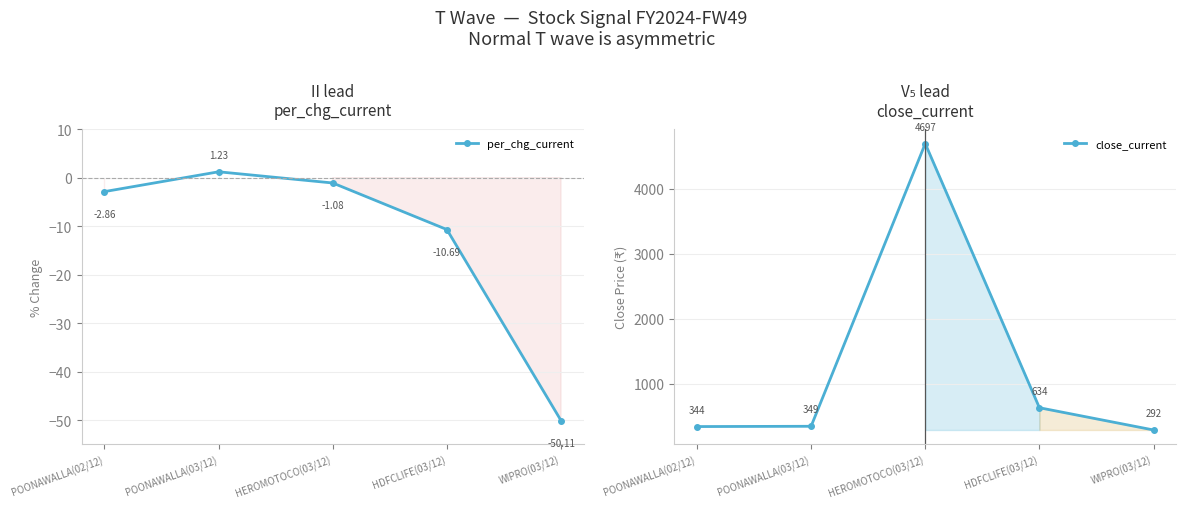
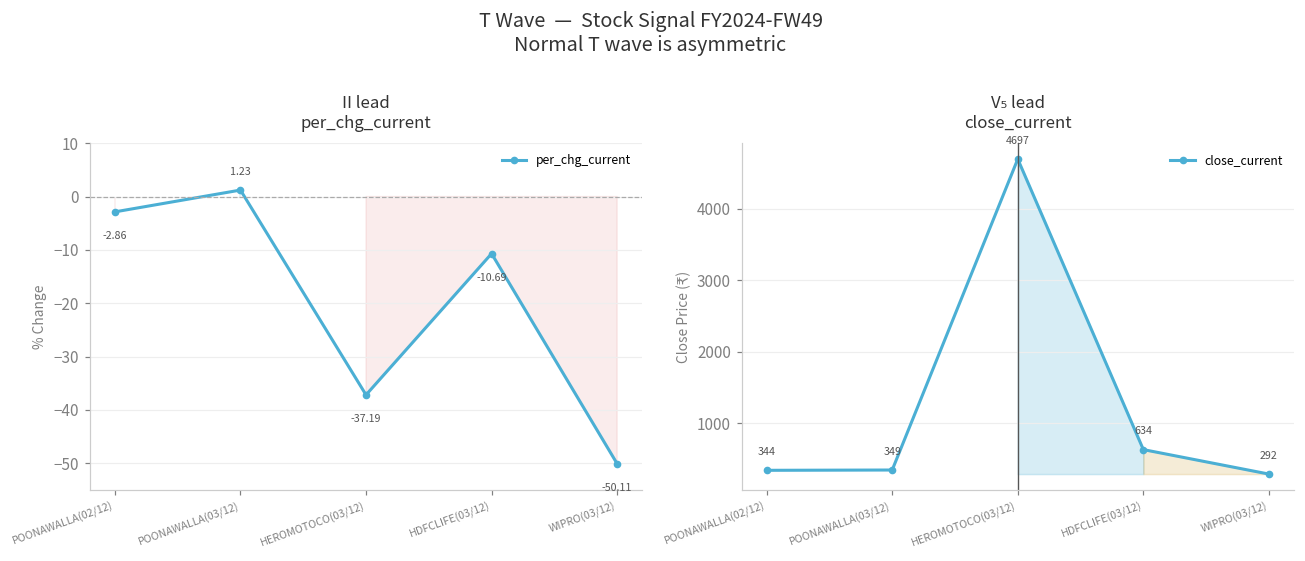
  {
    "II lead per_chg_current": {
      "POONAWALLA(02/12)": -2.86,
      "POONAWALLA(03/12)": 1.23,
-     "HEROMOTOCO(03/12)": -1.08,
+     "HEROMOTOCO(03/12)": -37.19,
      "HDFCLIFE(03/12)": -10.69,
      "WIPRO(03/12)": -50.11
    }
  }
